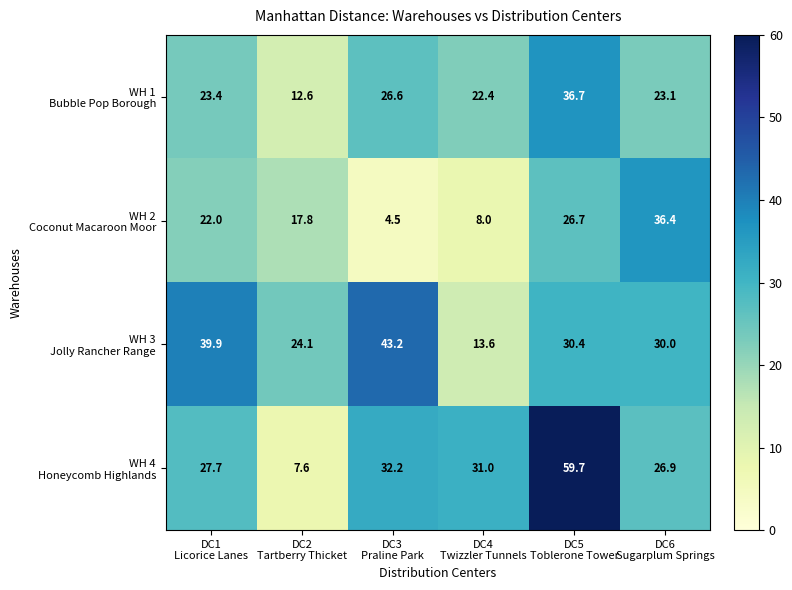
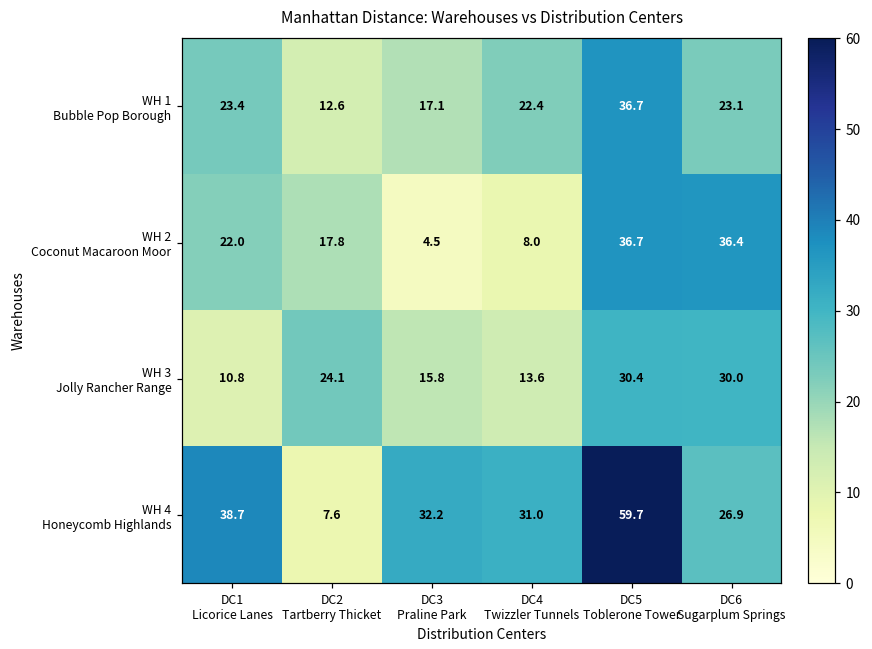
  {
    "WH 1 Bubble Pop Borough": {
      "DC1 Licorice Lanes": 23.4,
      "DC2 Tartberry Thicket": 12.6,
-     "DC3 Praline Park": 26.6,
+     "DC3 Praline Park": 17.1,
      "DC4 Twizzler Tunnels": 22.4,
      "DC5 Toblerone Tower": 36.7,
      "DC6 Sugarplum Springs": 23.1
    },
    "WH 2 Coconut Macaroon Moor": {
      "DC1 Licorice Lanes": 22.0,
      "DC2 Tartberry Thicket": 17.8,
      "DC3 Praline Park": 4.5,
      "DC4 Twizzler Tunnels": 8.0,
-     "DC5 Toblerone Tower": 26.7,
+     "DC5 Toblerone Tower": 36.7,
      "DC6 Sugarplum Springs": 36.4
    },
    "WH 3 Jolly Rancher Range": {
-     "DC1 Licorice Lanes": 39.9,
+     "DC1 Licorice Lanes": 10.8,
      "DC2 Tartberry Thicket": 24.1,
-     "DC3 Praline Park": 43.2,
+     "DC3 Praline Park": 15.8,
      "DC4 Twizzler Tunnels": 13.6,
      "DC5 Toblerone Tower": 30.4,
      "DC6 Sugarplum Springs": 30.0
    },
    "WH 4 Honeycomb Highlands": {
-     "DC1 Licorice Lanes": 27.7,
+     "DC1 Licorice Lanes": 38.7,
      "DC2 Tartberry Thicket": 7.6,
      "DC3 Praline Park": 32.2,
      "DC4 Twizzler Tunnels": 31.0,
      "DC5 Toblerone Tower": 59.7,
      "DC6 Sugarplum Springs": 26.9
    }
  }
